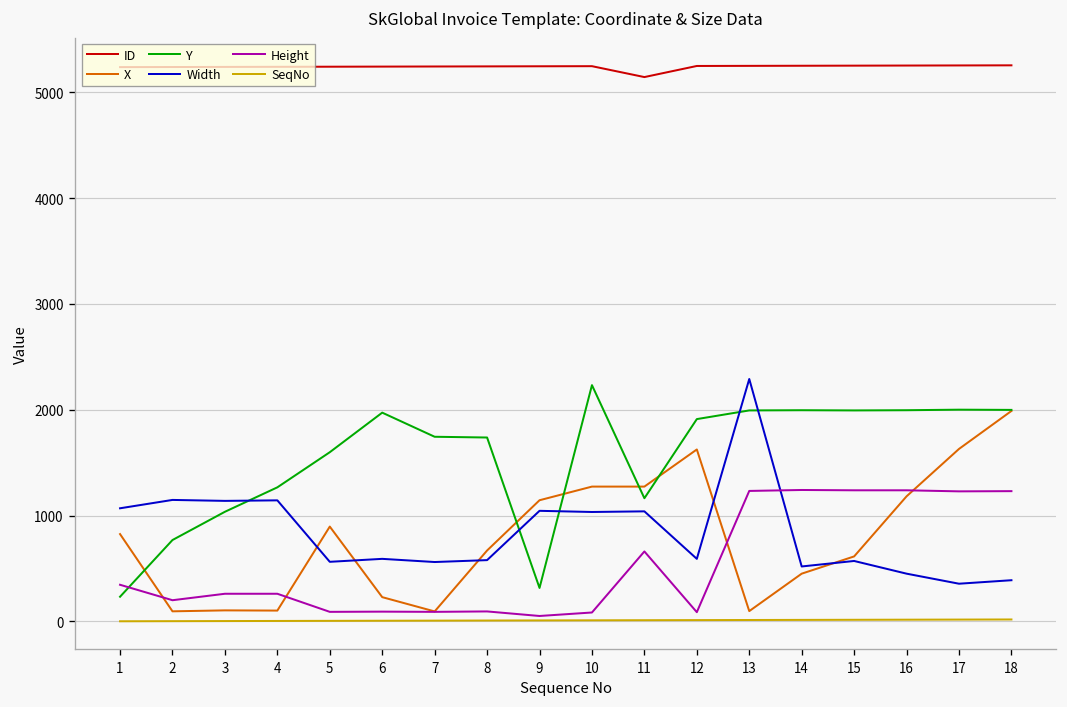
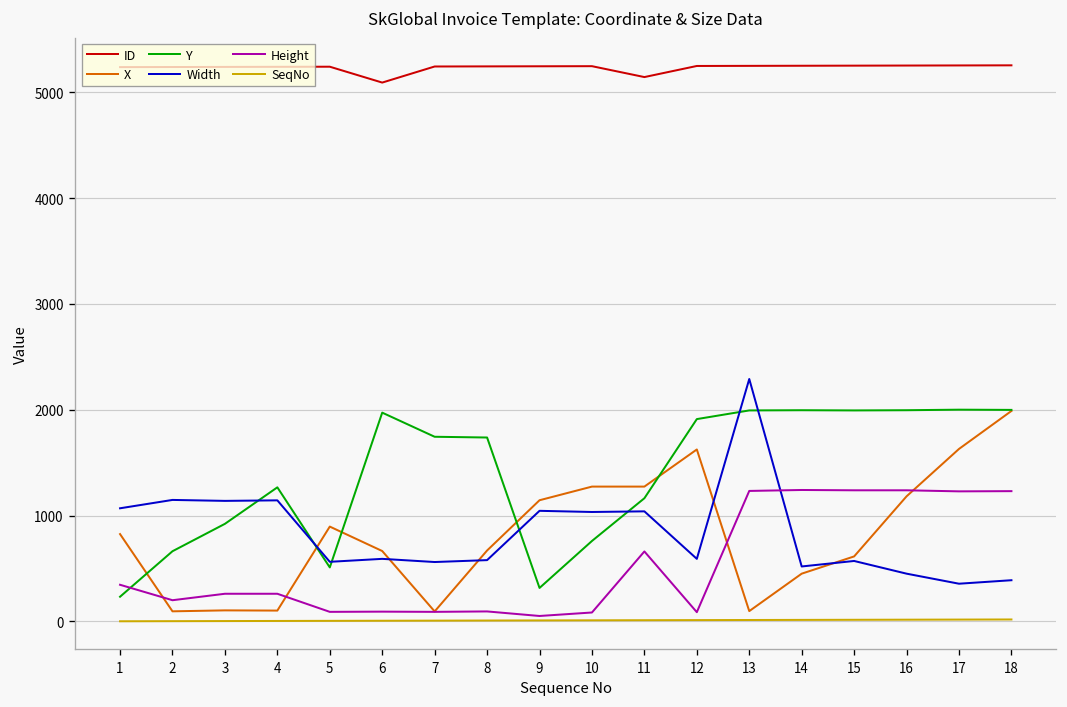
  {
    "ID": {
      "5": 5200,
-     "6": 5200,
+     "6": 5100,
      "7": 5200,
      "8": 5200,
      "9": 5200,
      "10": 5200,
      "11": 5100,
      "12": 5300,
      "13": 5300,
      "14": 5300,
      "15": 5300,
      "16": 5300,
      "17": 5300,
      "18": 5300
    },
    "X": {
      "1": 800,
      "2": 100,
      "3": 100,
      "4": 100,
      "5": 900,
-     "6": 200,
+     "6": 700,
      "8": 700,
      "9": 1100,
      "10": 1300,
      "11": 1300,
      "12": 1600,
      "13": 100,
      "14": 500,
      "15": 600,
      "16": 1200,
      "17": 1600
    },
    "Y": {
      "1": 200,
-     "2": 800,
-     "3": 1000,
+     "2": 700,
+     "3": 900,
      "4": 1300,
-     "5": 1600,
+     "5": 500,
      "6": 2000,
      "7": 1700,
      "8": 1700,
      "9": 300,
-     "10": 2200,
+     "10": 800,
      "11": 1200,
      "12": 1900,
      "13": 2000,
      "14": 2000,
      "15": 2000,
      "16": 2000,
      "17": 2000
    },
    "Width": {
      "1": 1100,
      "2": 1100,
      "3": 1100,
      "4": 1100,
      "5": 600,
      "6": 600,
      "7": 600,
      "8": 600,
      "9": 1000,
      "10": 1000,
      "11": 1000,
      "12": 600,
      "13": 2300,
      "14": 500,
      "15": 600,
      "16": 500,
      "17": 400,
      "18": 400
    },
    "Height": {
      "1": 300,
      "2": 200,
      "3": 300,
      "4": 300,
      "5": 100,
      "6": 100,
      "8": 100,
      "9": 100,
      "10": 100,
      "11": 700,
      "12": 100,
      "13": 1200,
      "14": 1200,
      "15": 1200,
      "16": 1200,
      "17": 1200,
      "18": 1200
    },
    "SeqNo": {
      "1": 0,
      "2": 0,
      "3": 0,
      "4": 0,
      "5": 0,
      "6": 0,
      "7": 0,
      "8": 0,
      "9": 0,
      "10": 0,
      "11": 0,
      "12": 0,
      "13": 0,
      "14": 0,
      "15": 0,
      "16": 0,
      "17": 0,
      "18": 0
    }
  }
